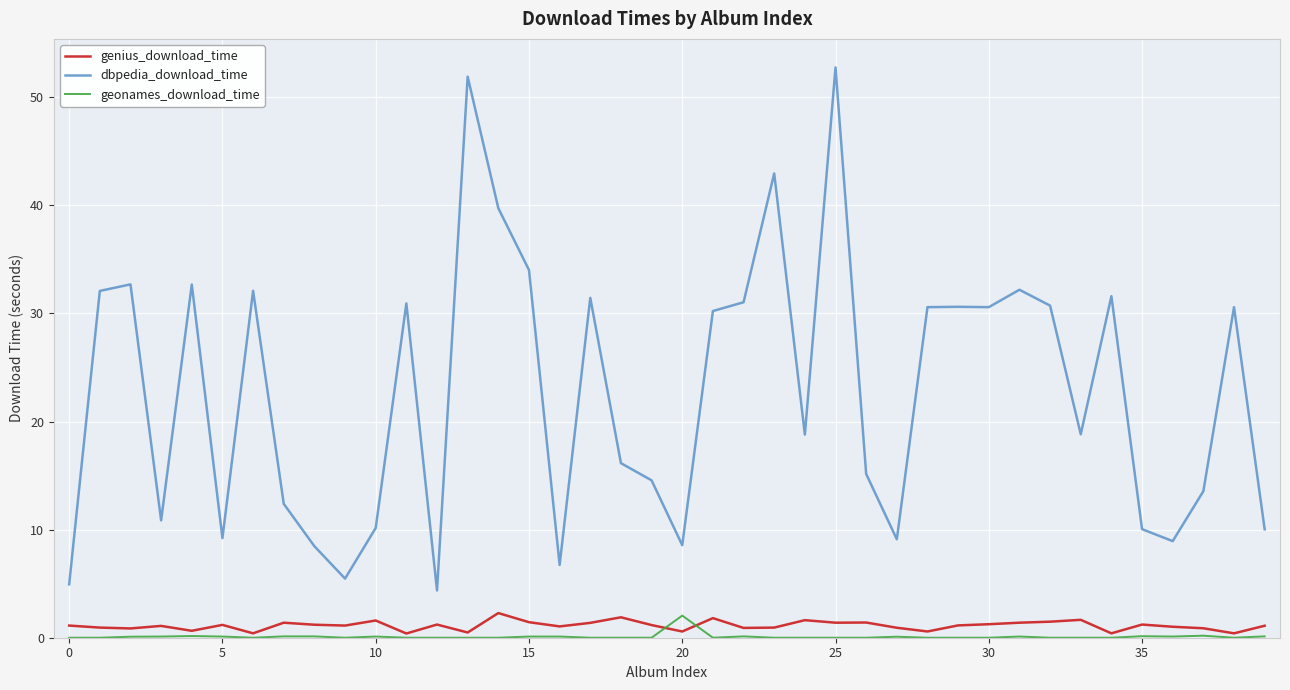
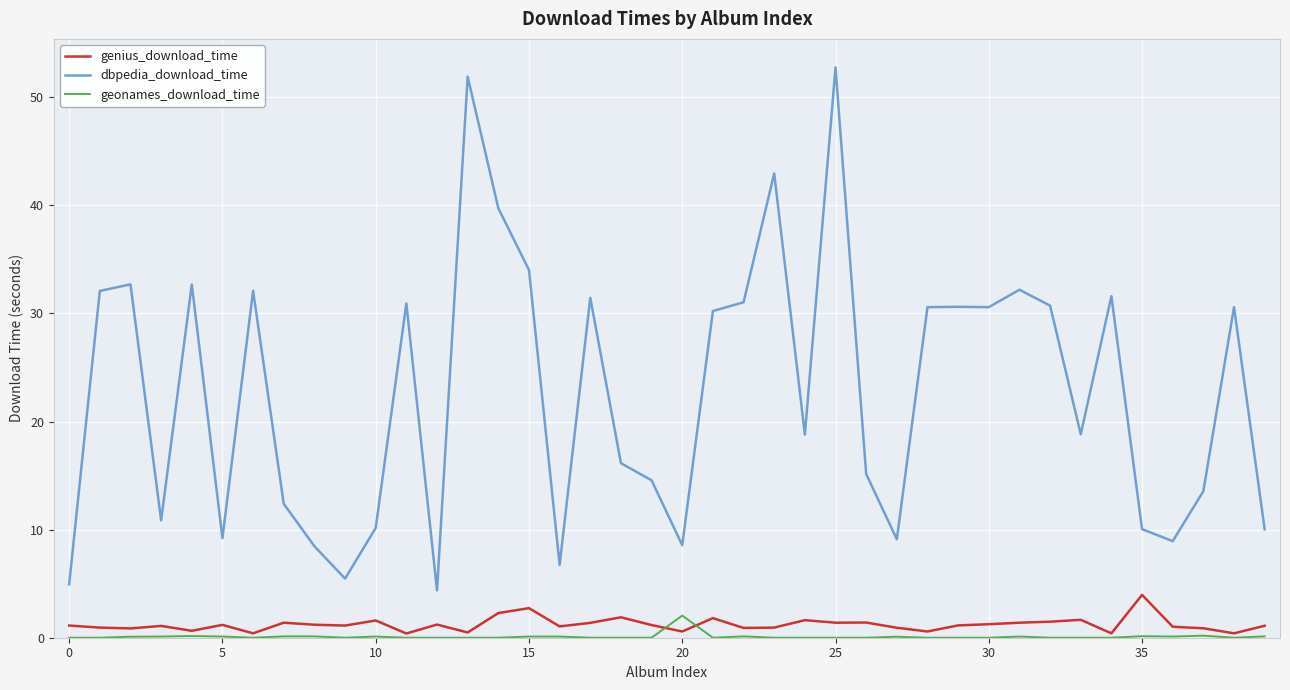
  {
    "genius_download_time": {
      "0": 1.1,
      "5": 1.2,
      "10": 1.6,
-     "15": 1.4,
+     "15": 2.7,
      "20": 0.6,
      "25": 1.4,
      "30": 1.2,
-     "35": 1.2
+     "35": 4.0
    },
    "dbpedia_download_time": {
      "0": 4.9,
      "5": 9.2,
      "10": 10.2,
      "15": 34.0,
      "20": 8.6,
      "25": 52.8,
      "30": 30.6,
      "35": 10.0
    },
    "geonames_download_time": {
      "0": 0.0,
      "5": 0.1,
      "10": 0.1,
      "15": 0.1,
      "20": 2.0,
      "25": 0.0,
      "30": 0.0,
      "35": 0.1
    }
  }
